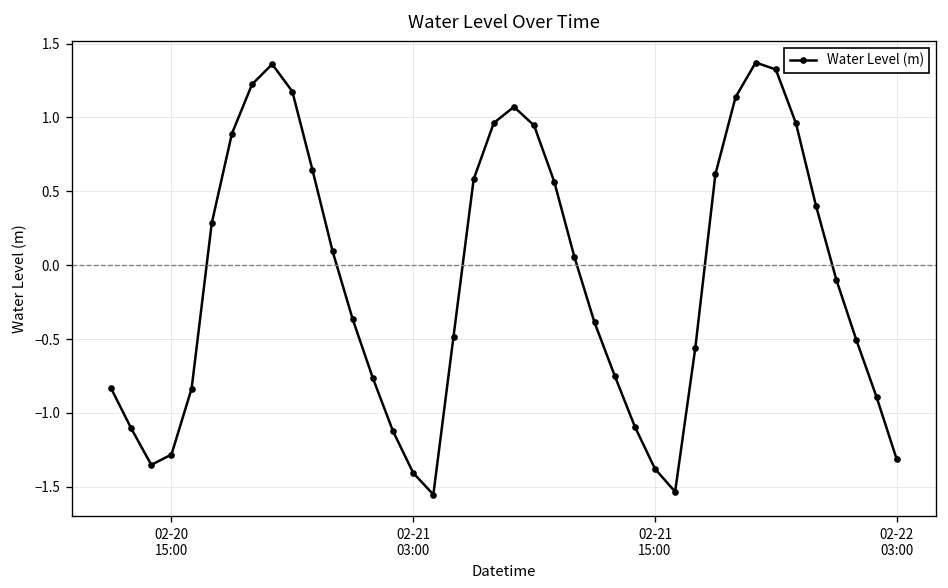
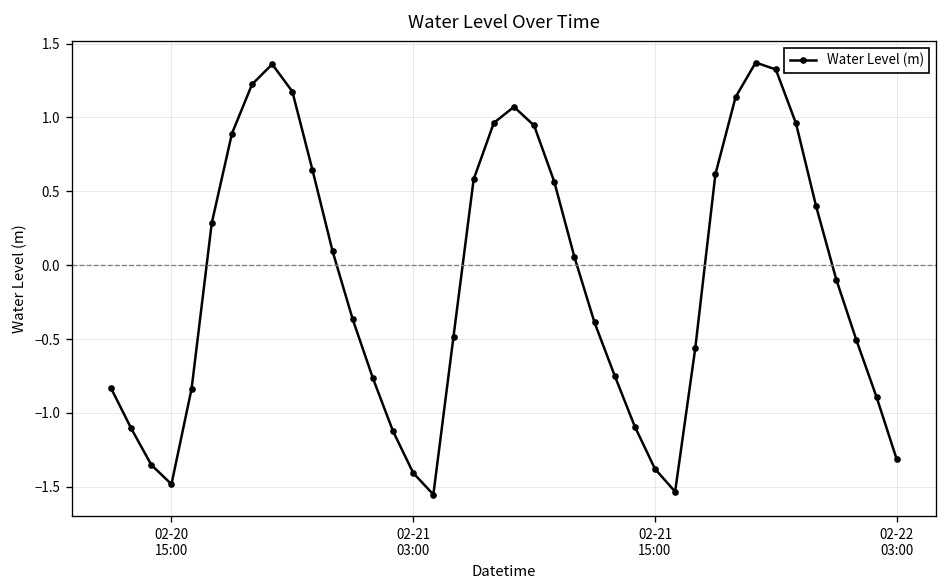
  {
-   "02-20 15:00": -1.28,
+   "02-20 15:00": -1.48,
    "02-21 03:00": -1.41,
    "02-21 15:00": -1.38,
    "02-22 03:00": -1.31
  }
